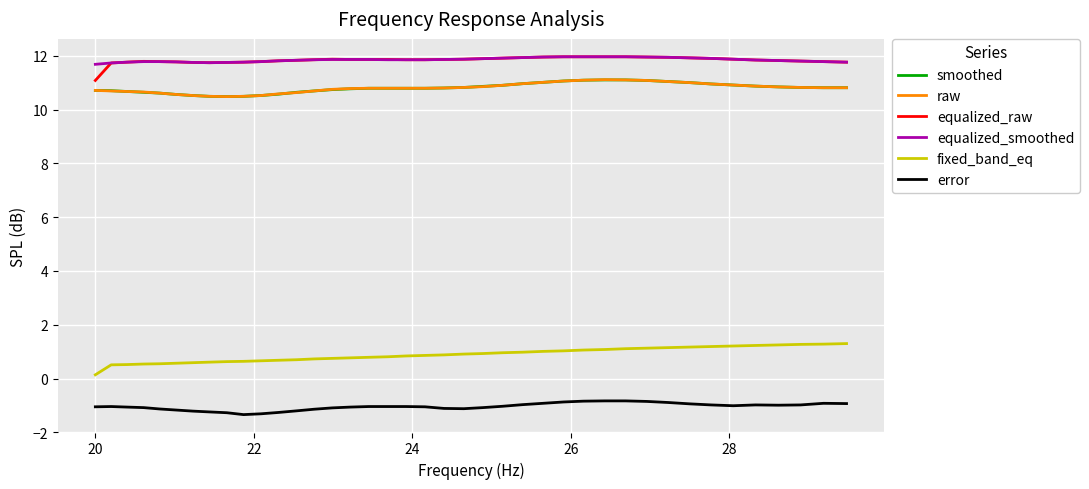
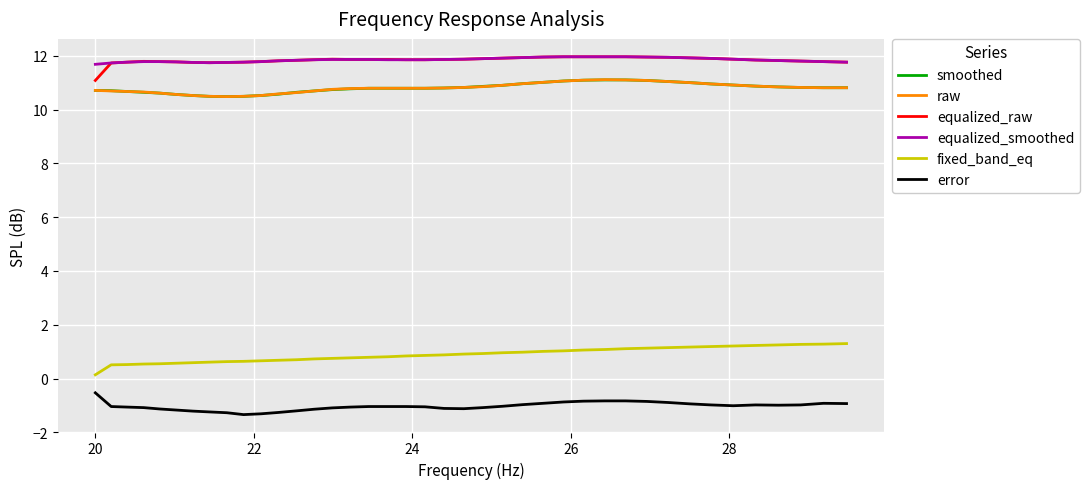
  {
    "equalized_raw": {
      "20": 11.1
    },
    "equalized_smoothed": {
      "20": 11.7
    },
    "fixed_band_eq": {
      "20": 0.1
    },
    "error": {
-     "20": -1.1
+     "20": -0.5
    }
  }
